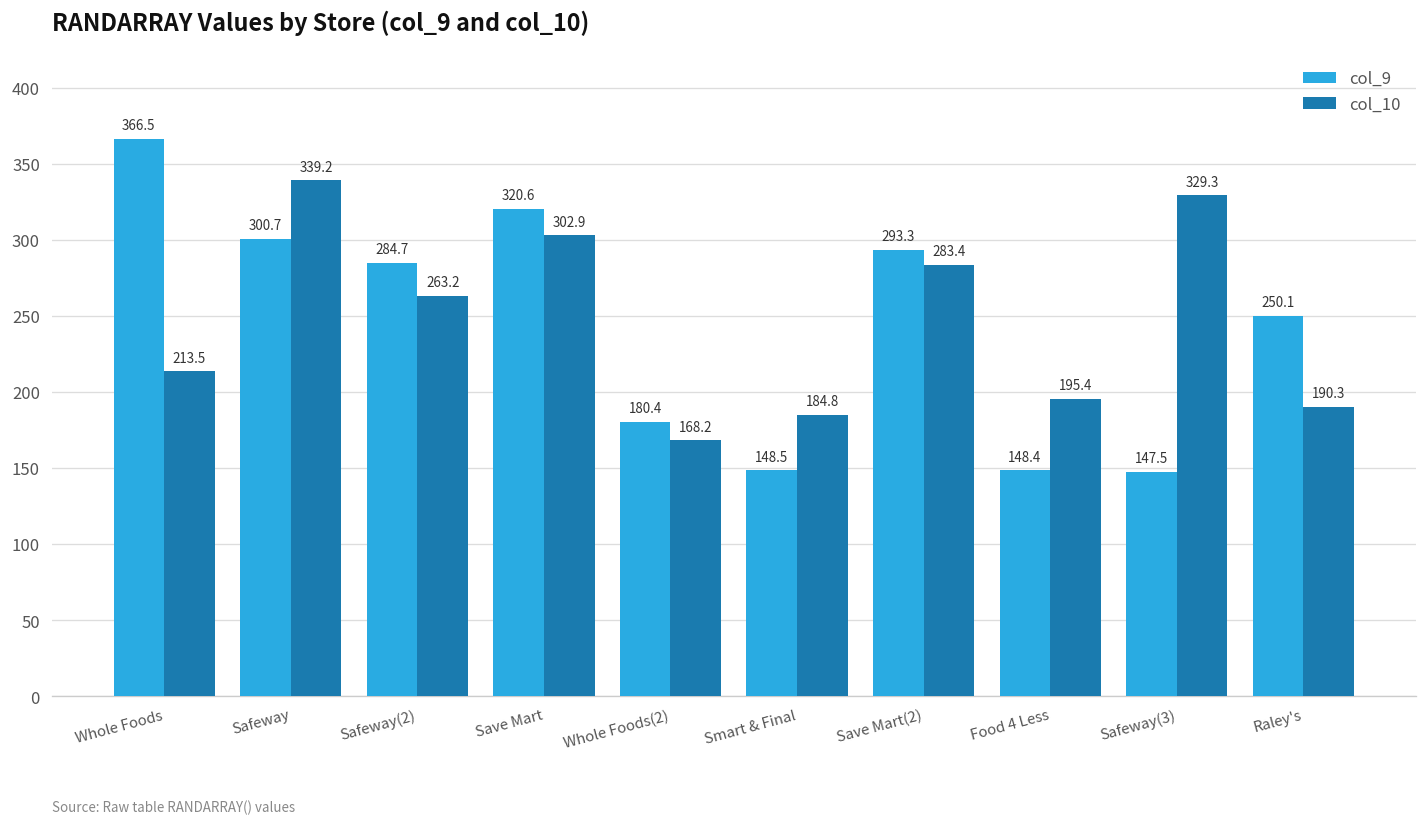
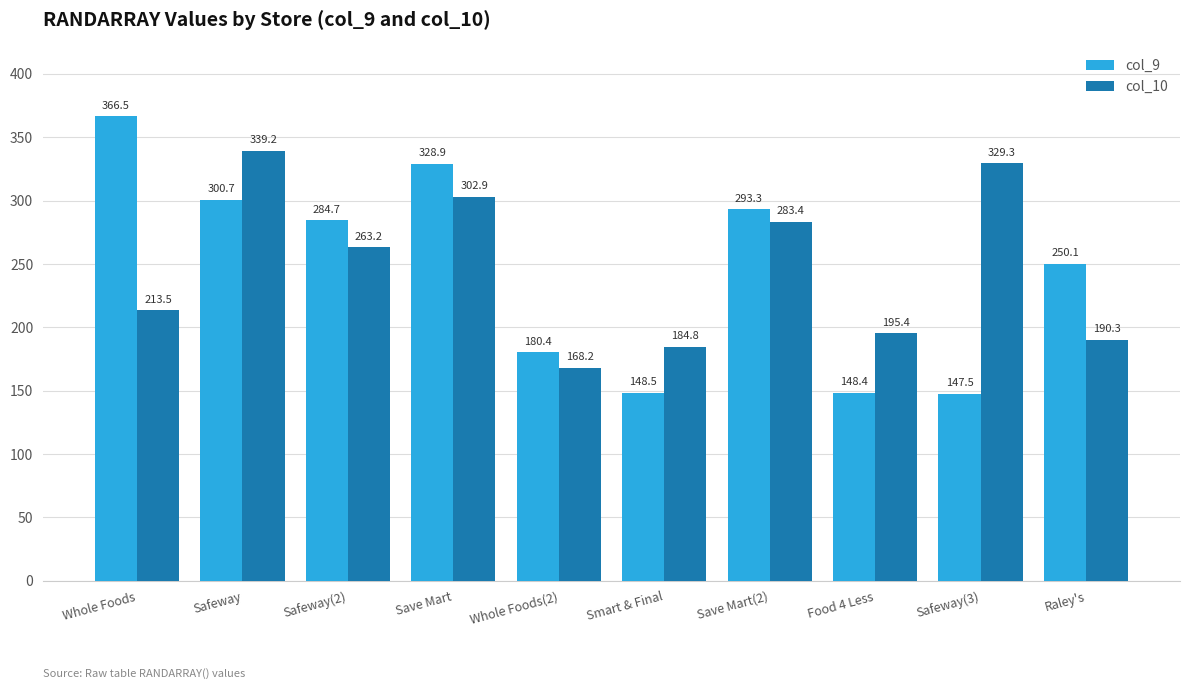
  {
    "col_9": {
      "Whole Foods": 366.5,
      "Safeway": 300.7,
      "Safeway(2)": 284.7,
-     "Save Mart": 320.6,
+     "Save Mart": 328.9,
      "Whole Foods(2)": 180.4,
      "Smart & Final": 148.5,
      "Save Mart(2)": 293.3,
      "Food 4 Less": 148.4,
      "Safeway(3)": 147.5,
      "Raley's": 250.1
    },
    "col_10": {
      "Whole Foods": 213.5,
      "Safeway": 339.2,
      "Safeway(2)": 263.2,
      "Save Mart": 302.9,
      "Whole Foods(2)": 168.2,
      "Smart & Final": 184.8,
      "Save Mart(2)": 283.4,
      "Food 4 Less": 195.4,
      "Safeway(3)": 329.3,
      "Raley's": 190.3
    }
  }
